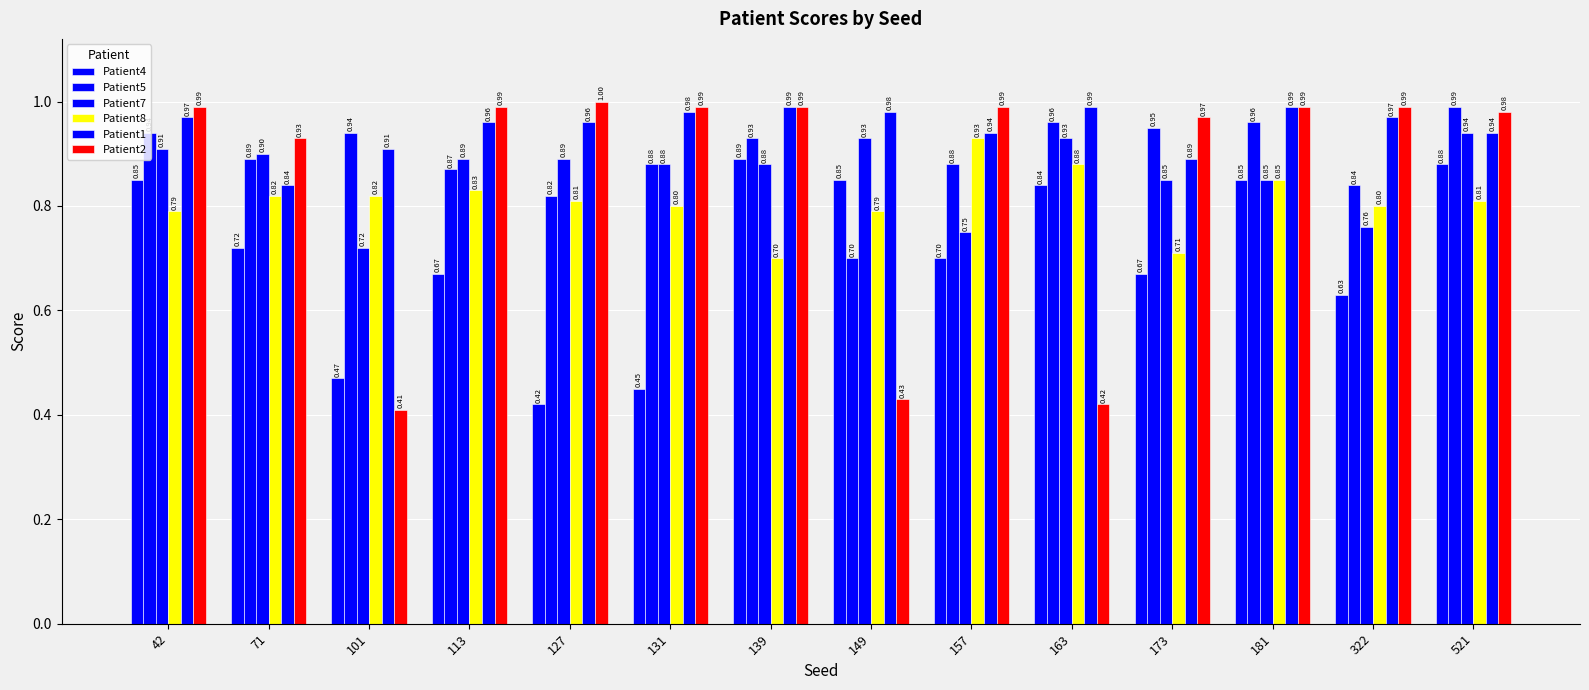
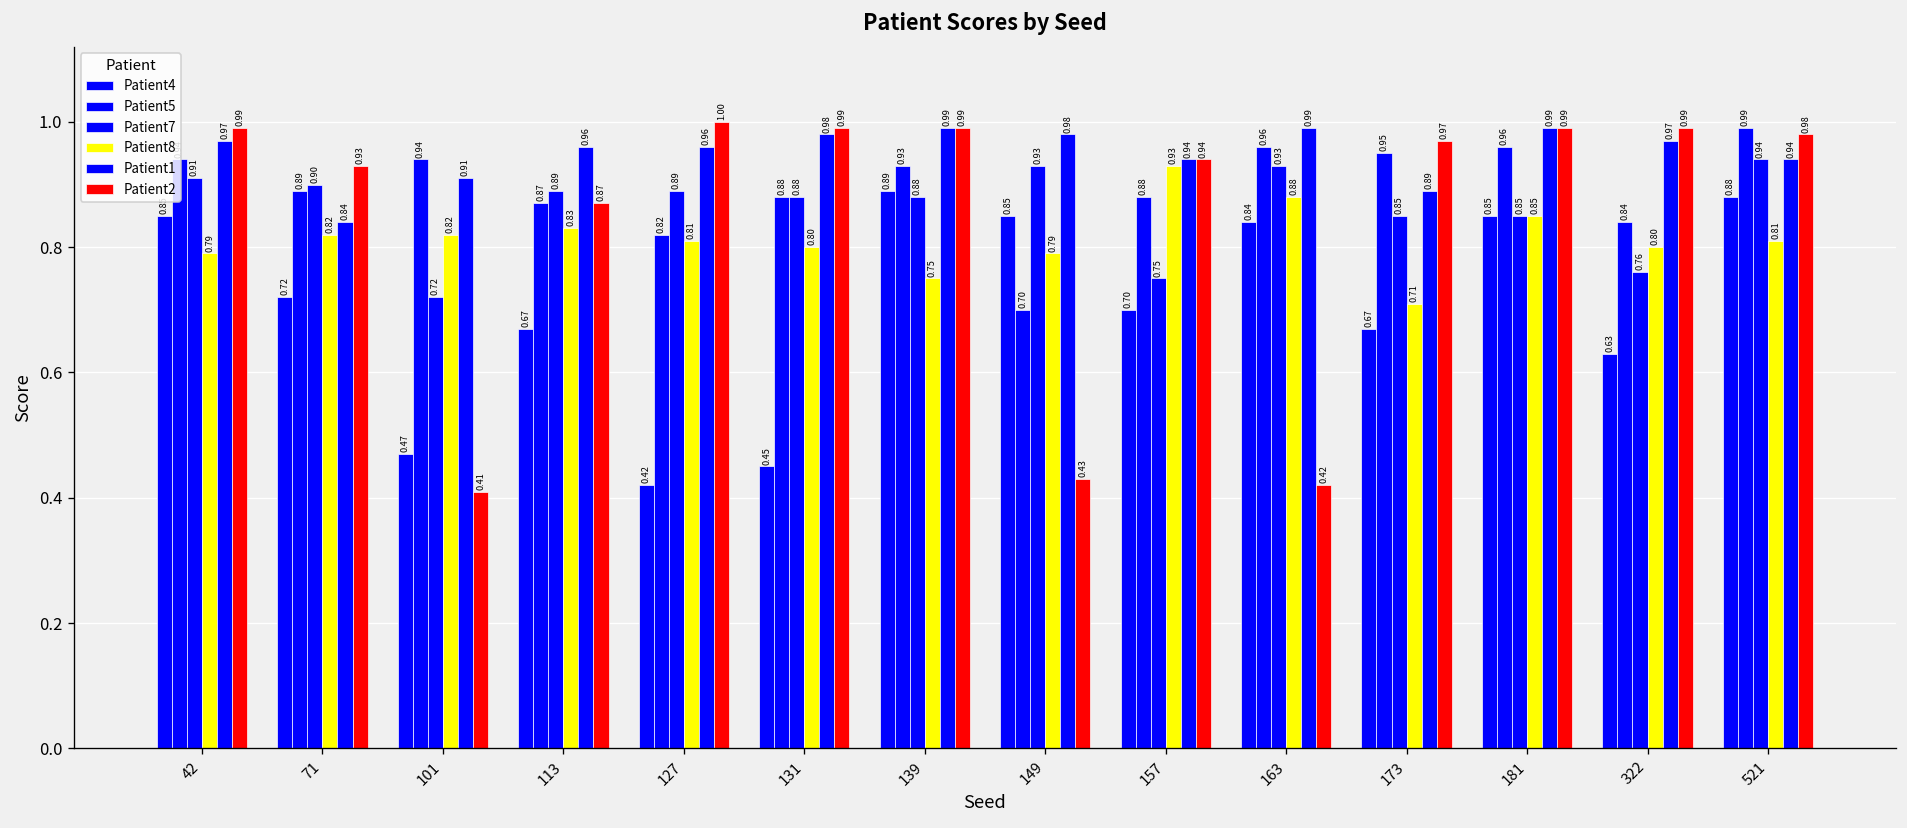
  {
    "Patient8": {
      "42": 0.79,
      "71": 0.82,
      "101": 0.82,
      "113": 0.83,
      "127": 0.81,
      "131": 0.80,
-     "139": 0.70,
+     "139": 0.75,
      "149": 0.79,
      "157": 0.93,
      "163": 0.88,
      "173": 0.71,
      "181": 0.85,
      "322": 0.80,
      "521": 0.81
    },
    "Patient2": {
      "42": 0.99,
      "71": 0.93,
      "101": 0.41,
-     "113": 0.99,
+     "113": 0.87,
      "127": 1.00,
      "131": 0.99,
      "139": 0.99,
      "149": 0.43,
-     "157": 0.99,
+     "157": 0.94,
      "163": 0.42,
      "173": 0.97,
      "181": 0.99,
      "322": 0.99,
      "521": 0.98
    }
  }
